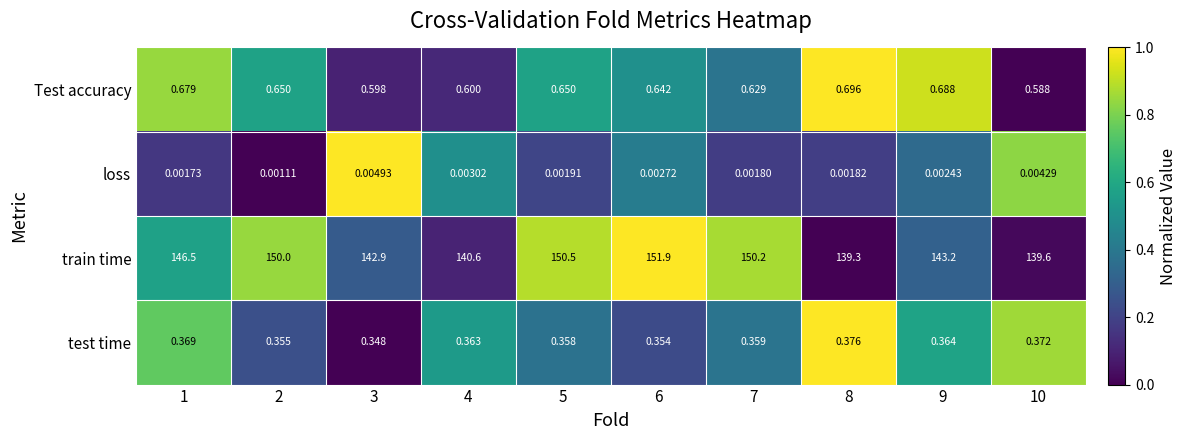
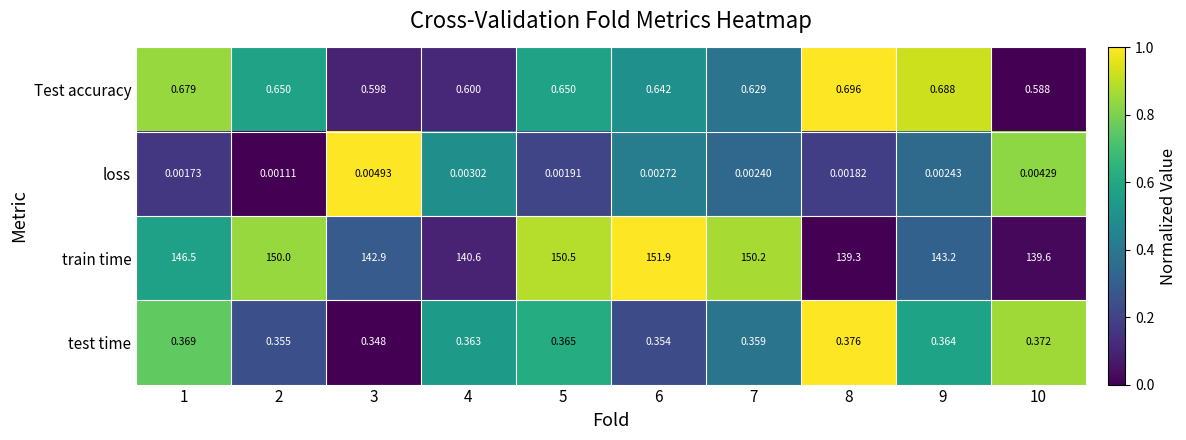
  {
    "Test accuracy": {
      "1": 0.679,
      "2": 0.650,
      "3": 0.598,
      "4": 0.600,
      "5": 0.650,
      "6": 0.642,
      "7": 0.629,
      "8": 0.696,
      "9": 0.688,
      "10": 0.588
    },
    "loss": {
      "1": 0.00173,
      "2": 0.00111,
      "3": 0.00493,
      "4": 0.00302,
      "5": 0.00191,
      "6": 0.00272,
-     "7": 0.00180,
+     "7": 0.00240,
      "8": 0.00182,
      "9": 0.00243,
      "10": 0.00429
    },
    "train time": {
      "1": 146.5,
      "2": 150.0,
      "3": 142.9,
      "4": 140.6,
      "5": 150.5,
      "6": 151.9,
      "7": 150.2,
      "8": 139.3,
      "9": 143.2,
      "10": 139.6
    },
    "test time": {
      "1": 0.369,
      "2": 0.355,
      "3": 0.348,
      "4": 0.363,
-     "5": 0.358,
+     "5": 0.365,
      "6": 0.354,
      "7": 0.359,
      "8": 0.376,
      "9": 0.364,
      "10": 0.372
    }
  }
